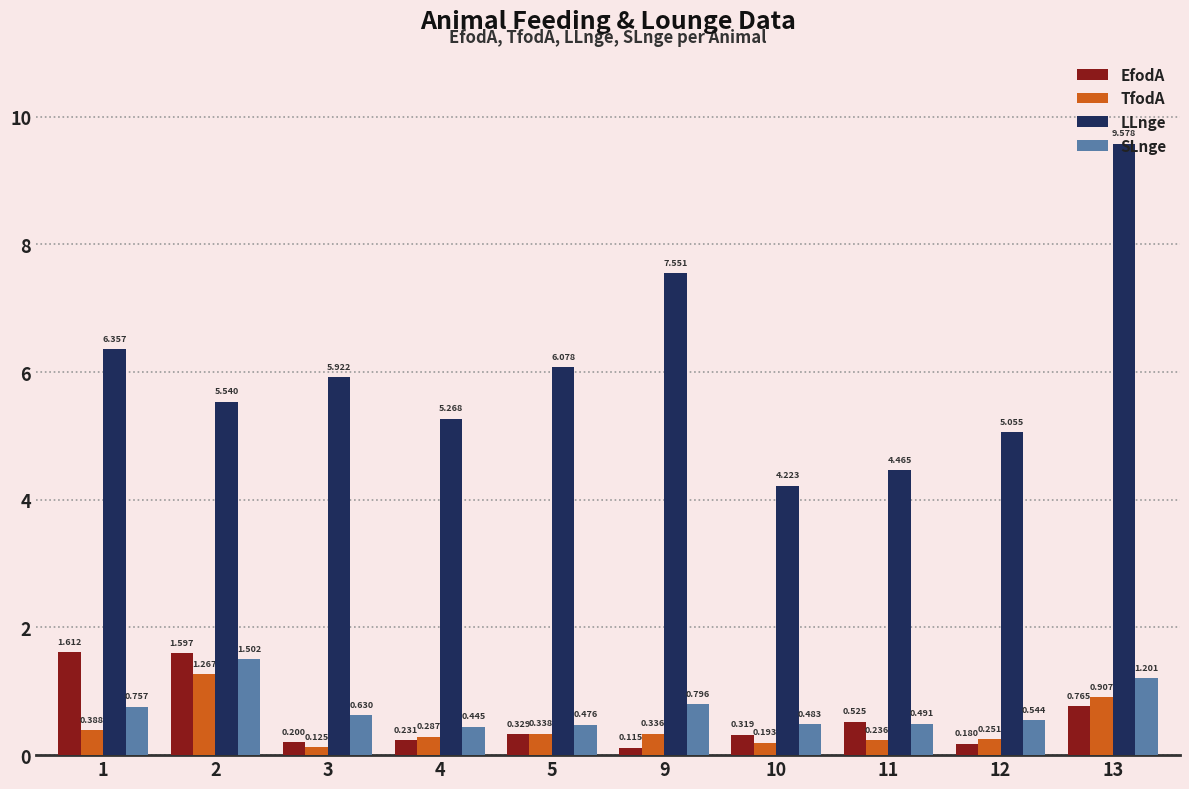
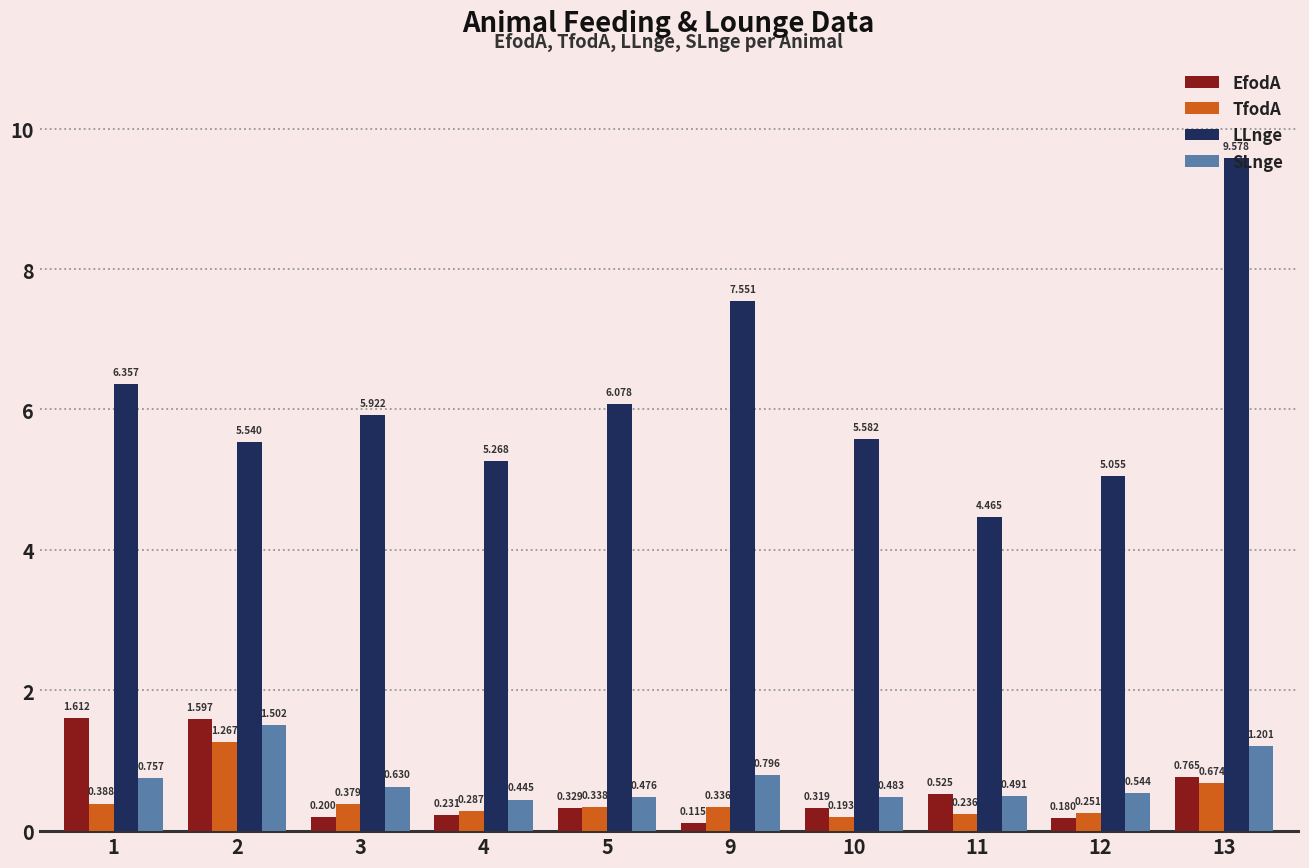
  {
    "EfodA": {
      "1": 1.612,
      "2": 1.597,
      "3": 0.200,
      "4": 0.231,
      "5": 0.329,
      "9": 0.115,
      "10": 0.319,
      "11": 0.525,
      "12": 0.180,
      "13": 0.765
    },
    "TfodA": {
      "1": 0.388,
      "2": 1.267,
-     "3": 0.125,
+     "3": 0.379,
      "4": 0.287,
      "5": 0.338,
      "9": 0.336,
      "10": 0.193,
      "11": 0.236,
      "12": 0.251,
-     "13": 0.907
+     "13": 0.674
    },
    "LLnge": {
      "1": 6.357,
      "2": 5.540,
      "3": 5.922,
      "4": 5.268,
      "5": 6.078,
      "9": 7.551,
-     "10": 4.223,
+     "10": 5.582,
      "11": 4.465,
      "12": 5.055,
      "13": 9.578
    },
    "SLnge": {
      "1": 0.757,
      "2": 1.502,
      "3": 0.630,
      "4": 0.445,
      "5": 0.476,
      "9": 0.796,
      "10": 0.483,
      "11": 0.491,
      "12": 0.544,
      "13": 1.201
    }
  }
